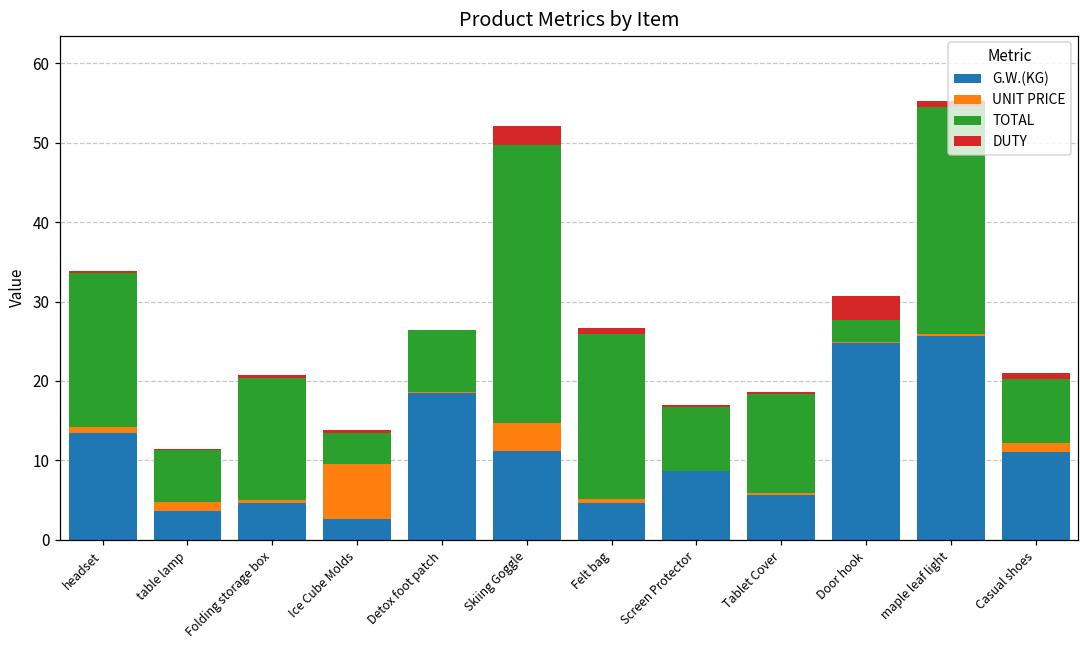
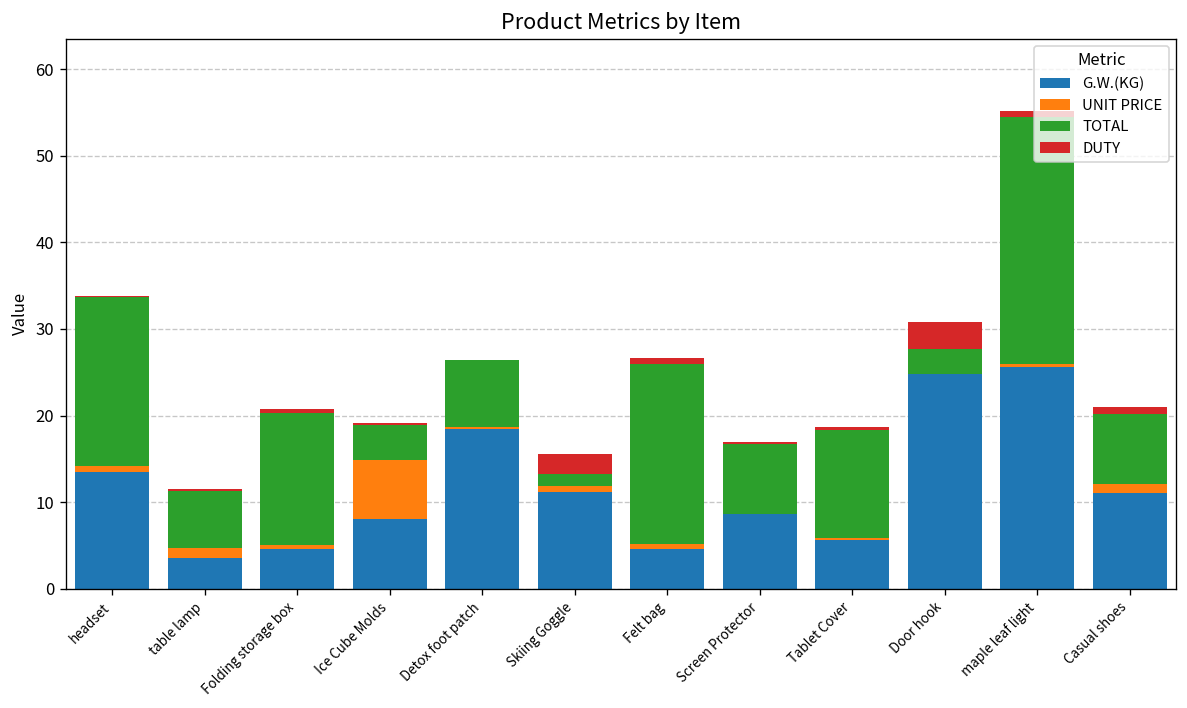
  {
    "G.W.(KG)": {
      "headset": 14,
      "table lamp": 4,
      "Folding storage box": 5,
-     "Ice Cube Molds": 3,
+     "Ice Cube Molds": 8,
      "Detox foot patch": 19,
      "Skiing Goggle": 11,
      "Felt bag": 5,
      "Screen Protector": 9,
      "Tablet Cover": 6,
      "Door hook": 25,
      "maple leaf light": 26,
      "Casual shoes": 11
    },
    "UNIT PRICE": {
      "headset": 1,
      "table lamp": 1,
      "Folding storage box": 0,
      "Ice Cube Molds": 7,
-     "Skiing Goggle": 4,
+     "Skiing Goggle": 1,
      "Felt bag": 1,
      "Casual shoes": 1
    },
    "TOTAL": {
      "headset": 20,
      "table lamp": 7,
      "Folding storage box": 15,
      "Ice Cube Molds": 4,
      "Detox foot patch": 8,
-     "Skiing Goggle": 35,
+     "Skiing Goggle": 1,
      "Felt bag": 21,
      "Screen Protector": 8,
      "Tablet Cover": 12,
      "Door hook": 3,
      "Casual shoes": 8
    },
    "DUTY": {
      "Folding storage box": 0,
      "Detox foot patch": 0,
      "Skiing Goggle": 2,
      "Felt bag": 1,
      "Door hook": 3,
      "Casual shoes": 1
    }
  }
